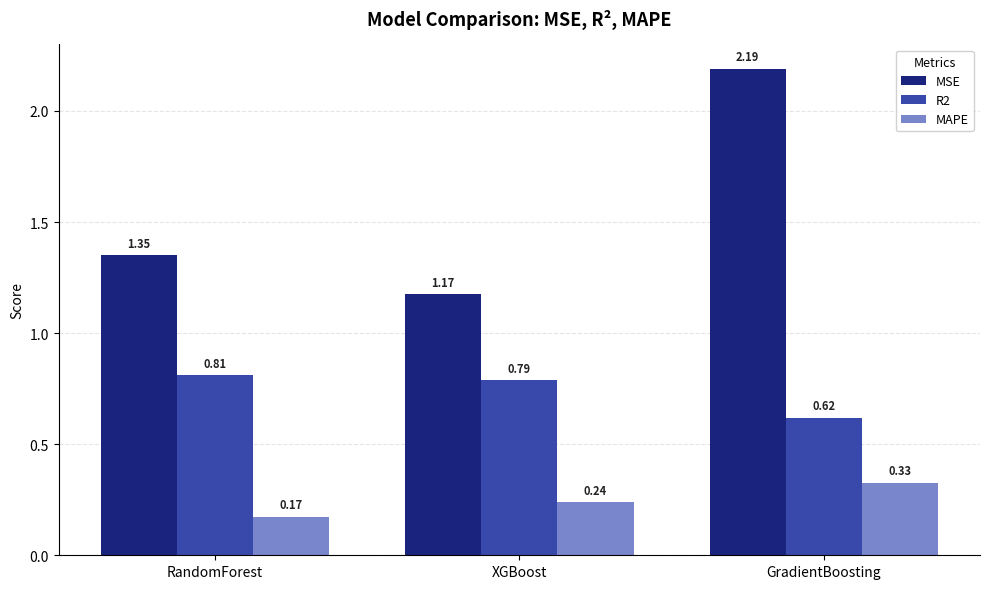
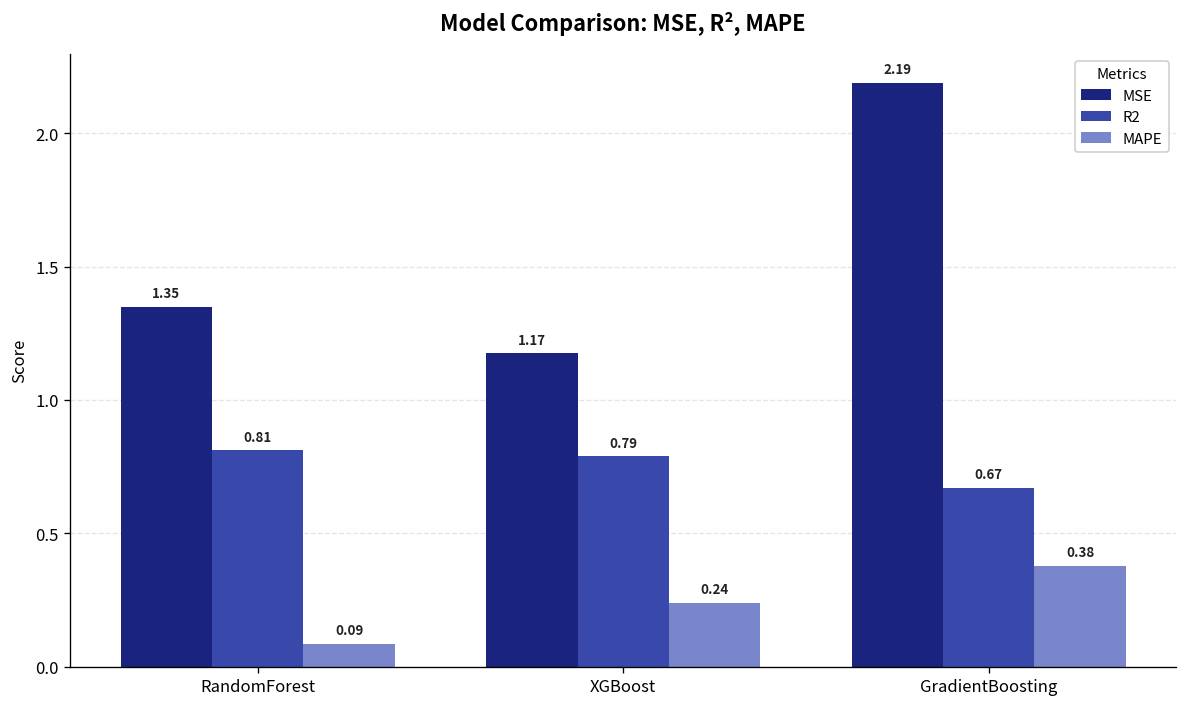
  {
    "MSE": {
      "RandomForest": 1.35,
      "XGBoost": 1.17,
      "GradientBoosting": 2.19
    },
    "R2": {
      "RandomForest": 0.81,
      "XGBoost": 0.79,
-     "GradientBoosting": 0.62
+     "GradientBoosting": 0.67
    },
    "MAPE": {
-     "RandomForest": 0.17,
+     "RandomForest": 0.09,
      "XGBoost": 0.24,
-     "GradientBoosting": 0.33
+     "GradientBoosting": 0.38
    }
  }
